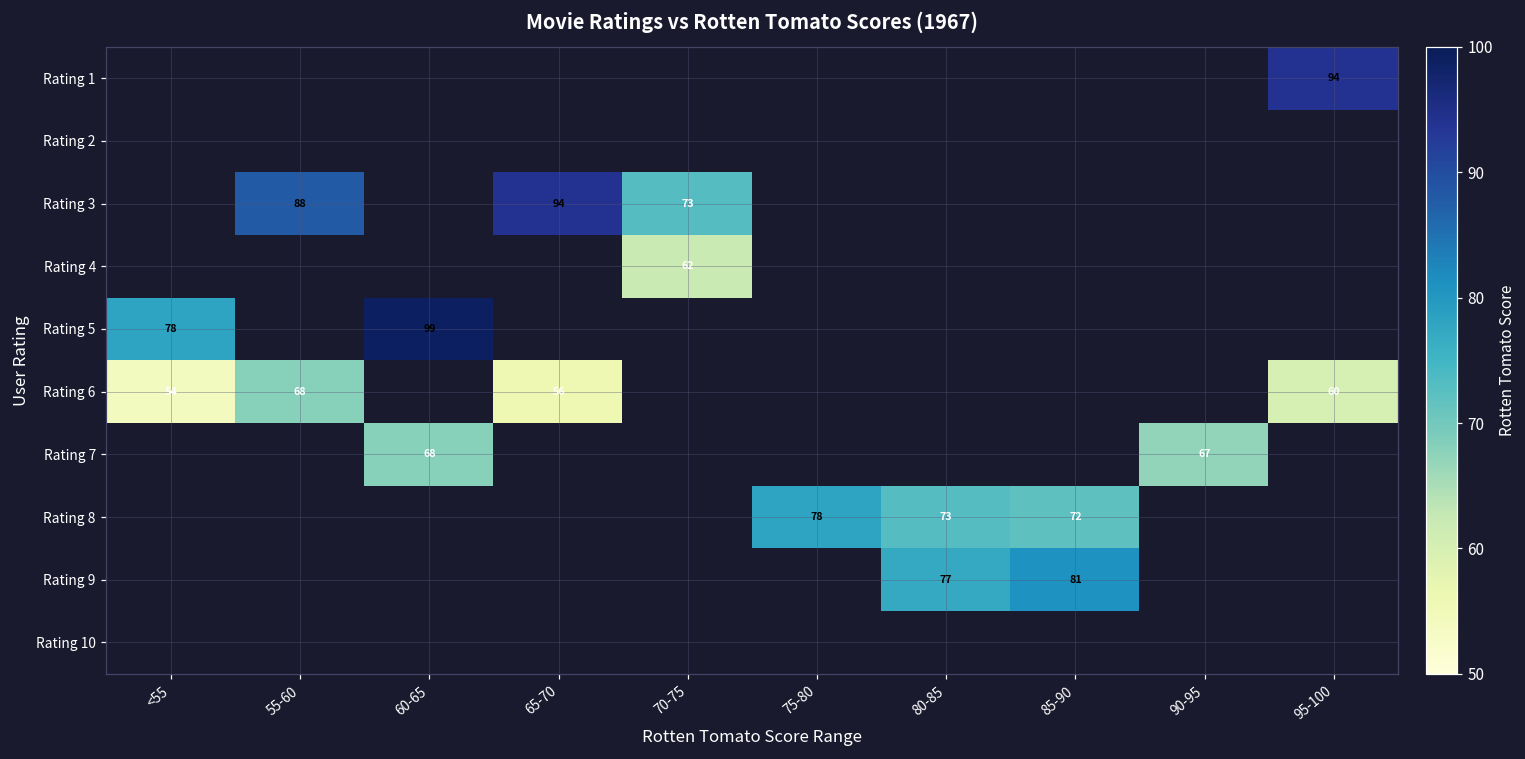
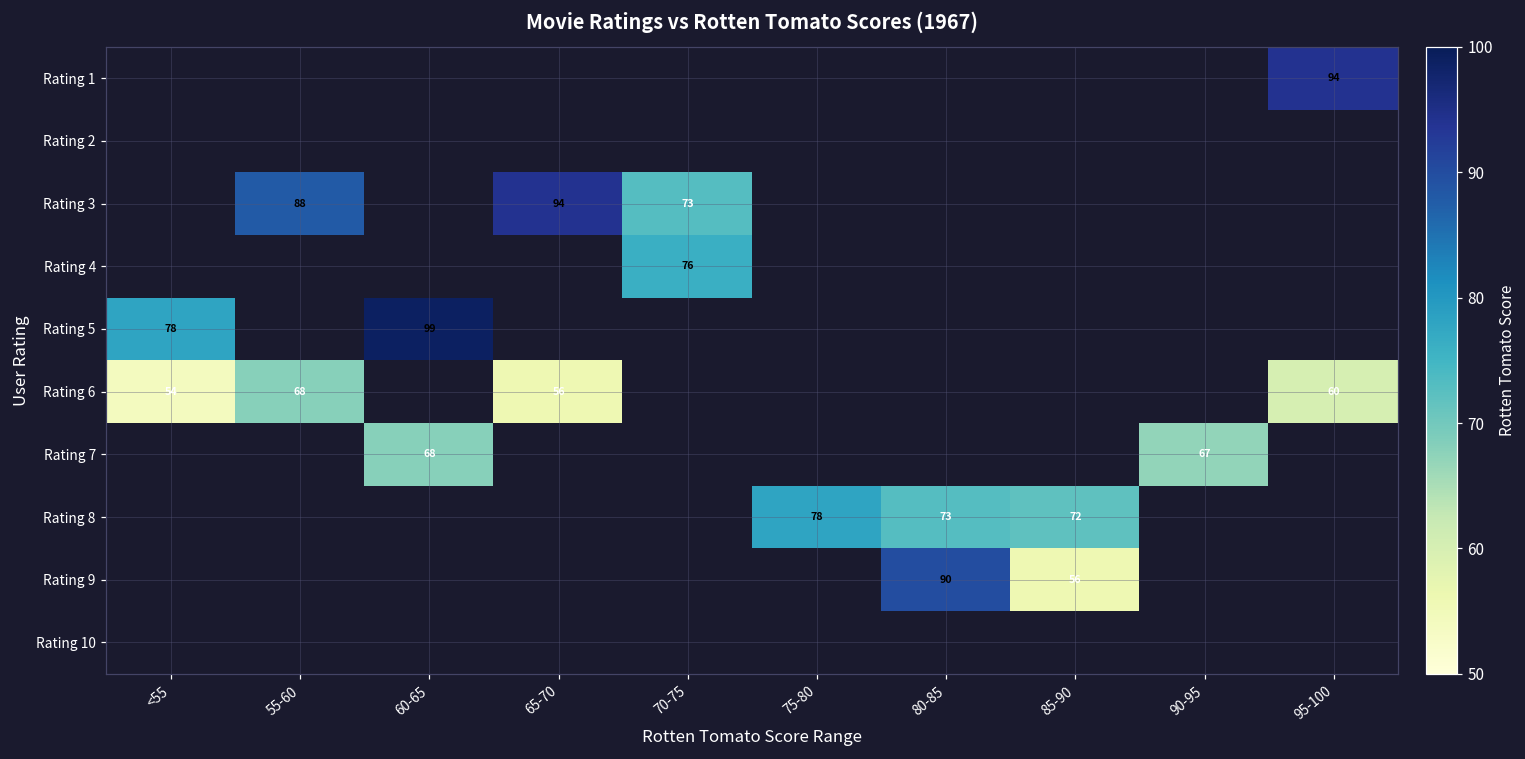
  {
    "Rating 1": {
      "95-100": 94
    },
    "Rating 3": {
      "55-60": 88,
      "65-70": 94,
      "70-75": 73
    },
    "Rating 4": {
-     "70-75": 62
+     "70-75": 76
    },
    "Rating 5": {
      "<55": 78,
      "60-65": 99
    },
    "Rating 6": {
      "<55": 54,
      "55-60": 68,
      "65-70": 56,
      "95-100": 60
    },
    "Rating 7": {
      "60-65": 68,
      "90-95": 67
    },
    "Rating 8": {
      "75-80": 78,
      "80-85": 73,
      "85-90": 72
    },
    "Rating 9": {
-     "80-85": 77,
-     "85-90": 81
+     "80-85": 90,
+     "85-90": 56
    }
  }
